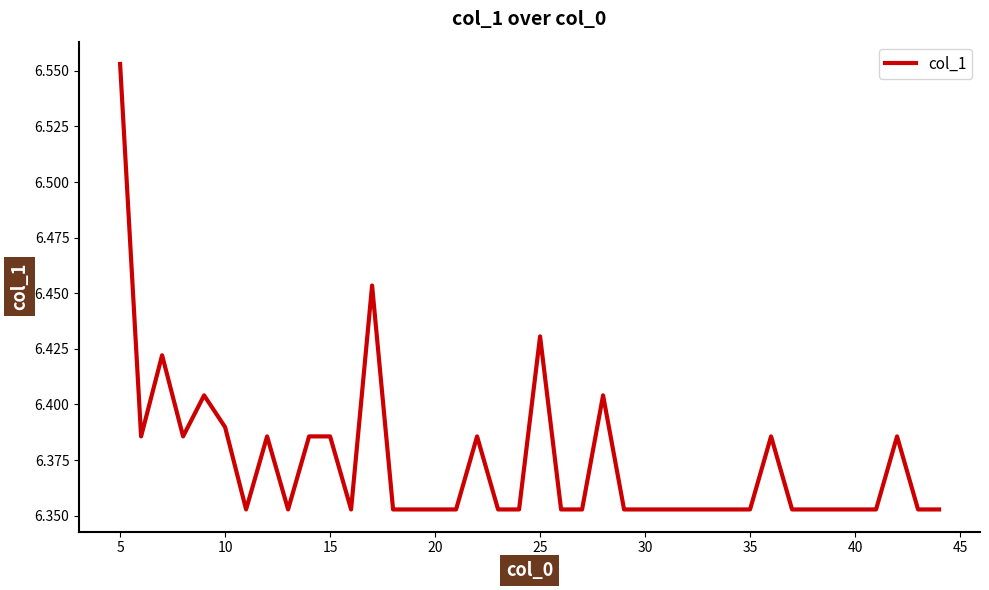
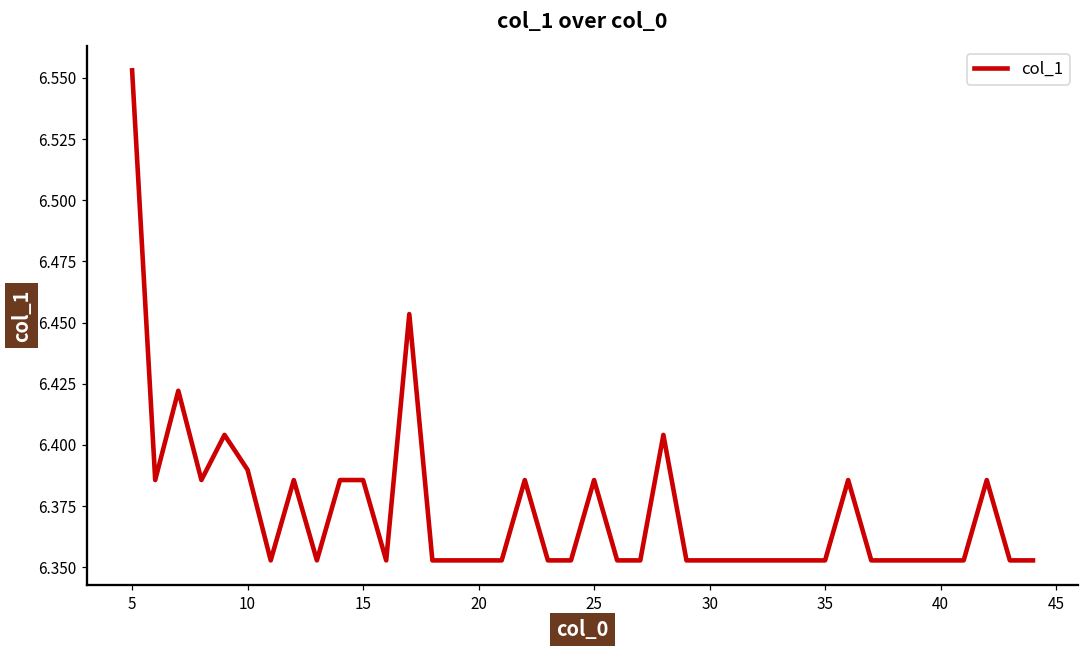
  {
    "5": 6.553,
    "10": 6.390,
    "15": 6.386,
    "20": 6.353,
-   "25": 6.431,
+   "25": 6.386,
    "30": 6.353,
    "35": 6.353,
    "40": 6.353
  }
